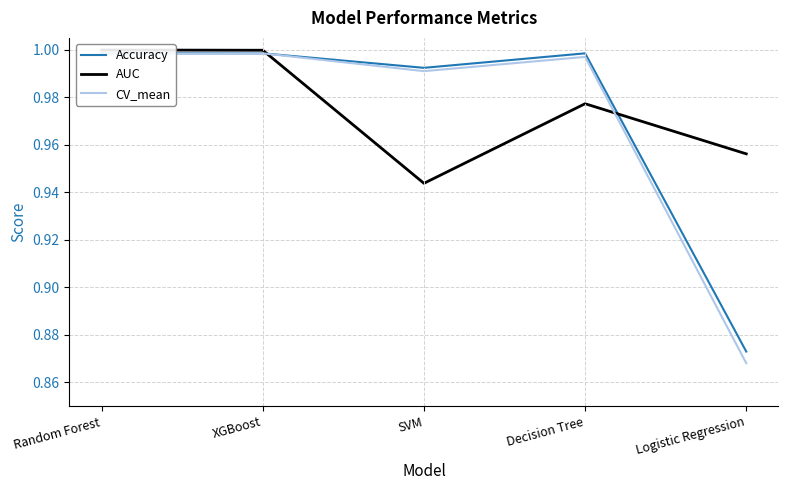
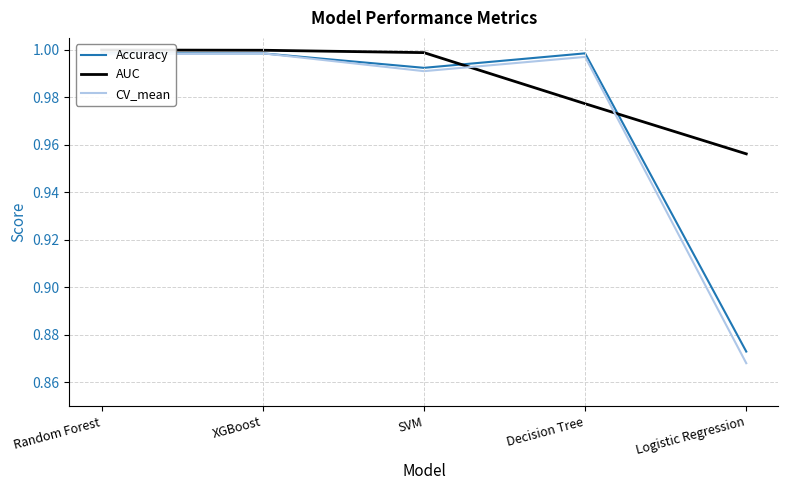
  {
    "Accuracy": {
      "SVM": 0.992,
      "Decision Tree": 0.999,
      "Logistic Regression": 0.873
    },
    "AUC": {
      "XGBoost": 1.000,
-     "SVM": 0.944,
+     "SVM": 0.999,
      "Decision Tree": 0.977,
      "Logistic Regression": 0.956
    },
    "CV_mean": {
      "SVM": 0.991,
      "Decision Tree": 0.997,
      "Logistic Regression": 0.868
    }
  }
